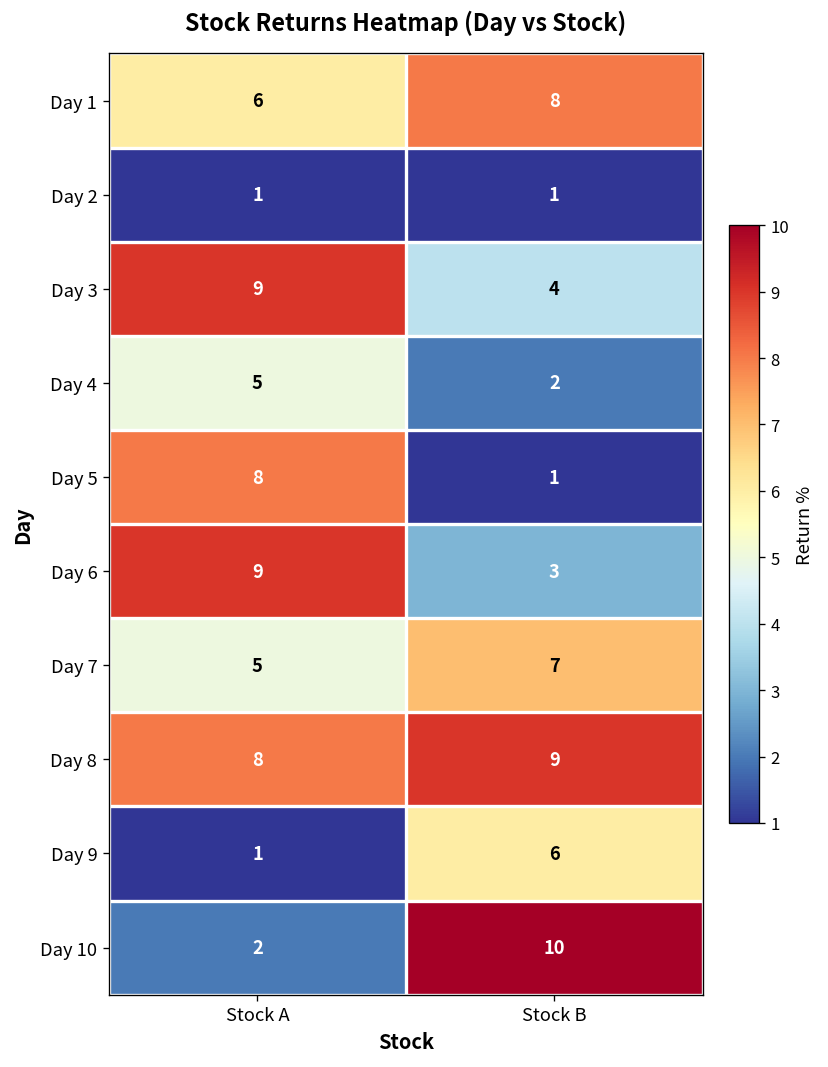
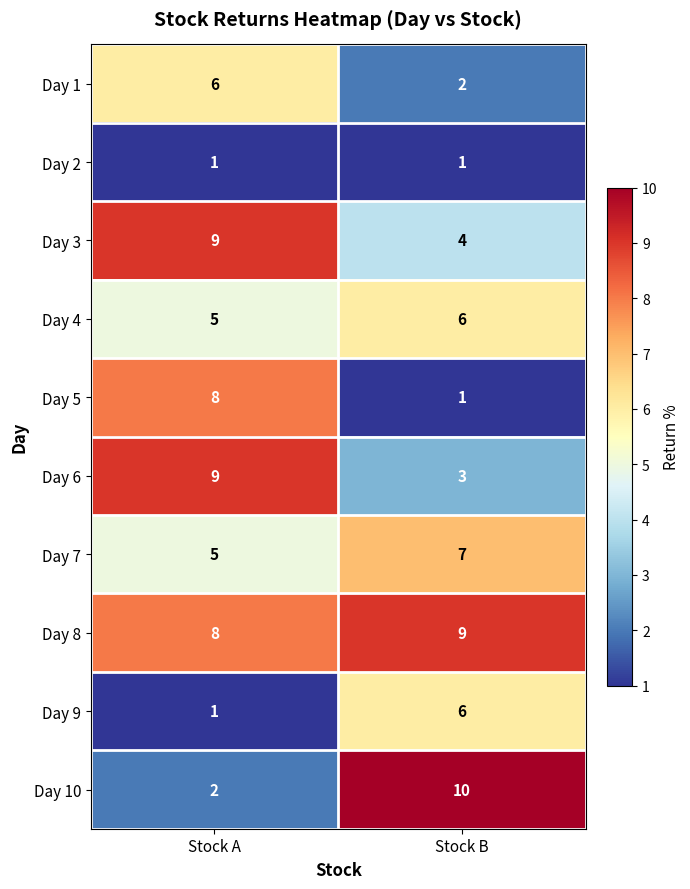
  {
    "Day 1": {
      "Stock A": 6,
-     "Stock B": 8
+     "Stock B": 2
    },
    "Day 2": {
      "Stock A": 1,
      "Stock B": 1
    },
    "Day 3": {
      "Stock A": 9,
      "Stock B": 4
    },
    "Day 4": {
      "Stock A": 5,
-     "Stock B": 2
+     "Stock B": 6
    },
    "Day 5": {
      "Stock A": 8,
      "Stock B": 1
    },
    "Day 6": {
      "Stock A": 9,
      "Stock B": 3
    },
    "Day 7": {
      "Stock A": 5,
      "Stock B": 7
    },
    "Day 8": {
      "Stock A": 8,
      "Stock B": 9
    },
    "Day 9": {
      "Stock A": 1,
      "Stock B": 6
    },
    "Day 10": {
      "Stock A": 2,
      "Stock B": 10
    }
  }
